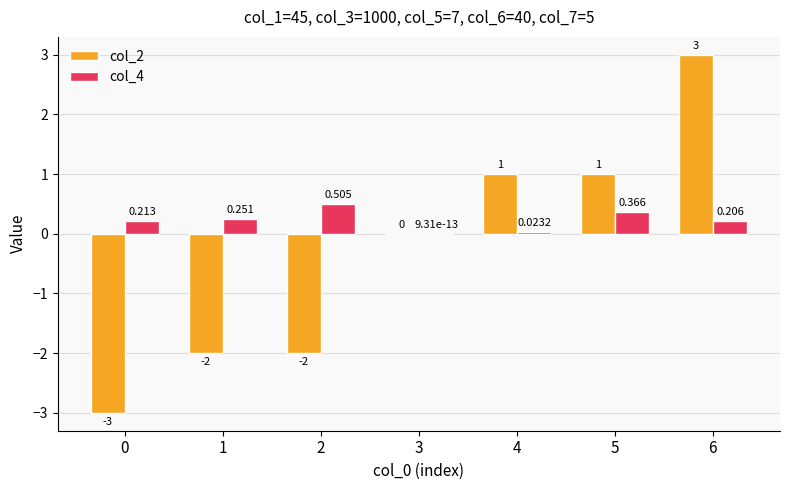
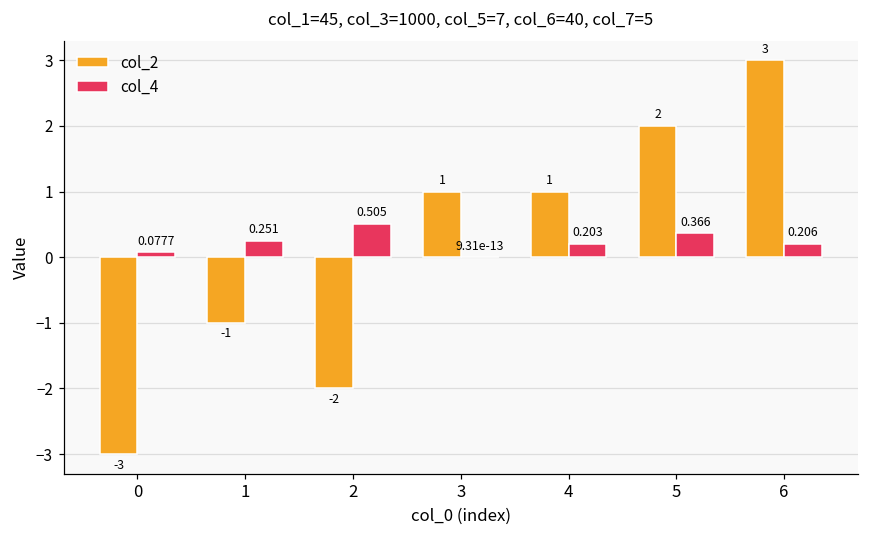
  {
    "col_2": {
      "0": "-3",
-     "1": "-2",
+     "1": "-1",
      "2": "-2",
-     "3": "0",
+     "3": "1",
      "4": "1",
-     "5": "1",
+     "5": "2",
      "6": "3"
    },
    "col_4": {
-     "0": "0.213",
+     "0": "0.0777",
      "1": "0.251",
      "2": "0.505",
      "3": "9.31e-13",
-     "4": "0.0232",
+     "4": "0.203",
      "5": "0.366",
      "6": "0.206"
    }
  }
